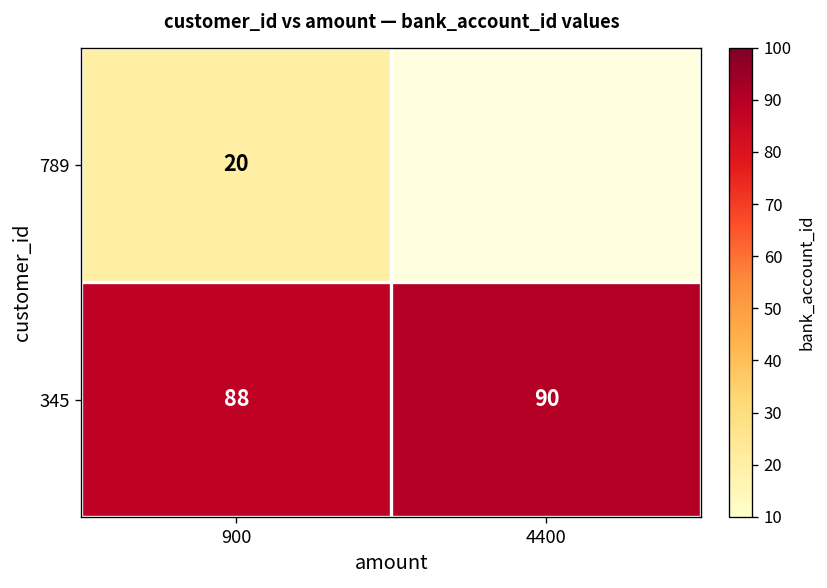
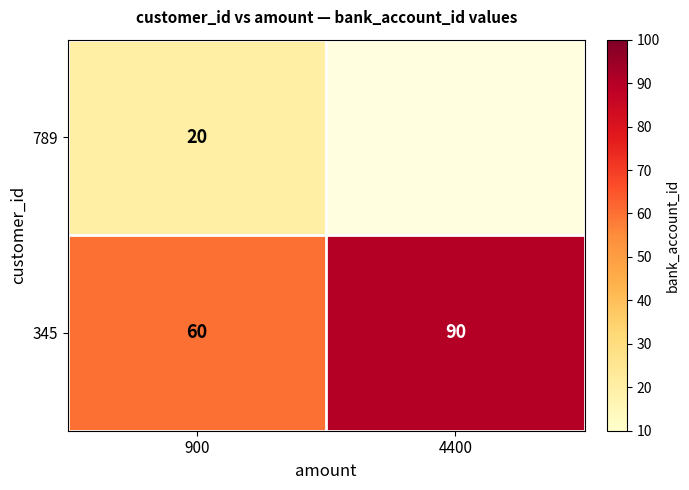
  {
    "789": {
      "900": 20
    },
    "345": {
-     "900": 88,
+     "900": 60,
      "4400": 90
    }
  }
